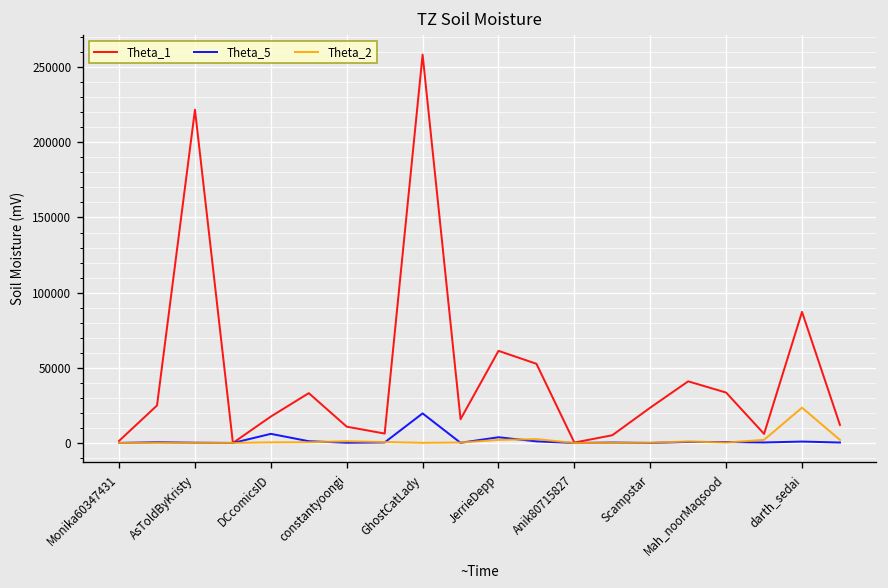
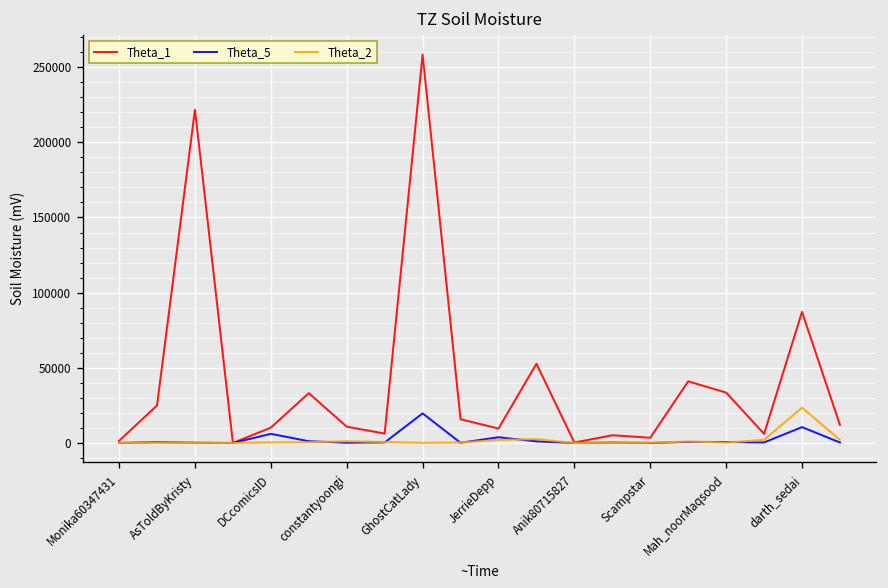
  {
    "Theta_1": {
      "AsToldByKristy": 222000,
-     "DCcomicsID": 18000,
+     "DCcomicsID": 10000,
      "constantyoongi": 11000,
      "GhostCatLady": 258000,
-     "JerrieDepp": 61000,
-     "Scampstar": 23000,
+     "JerrieDepp": 10000,
+     "Scampstar": 3000,
      "Mah_noorMaqsood": 34000,
      "darth_sedai": 87000
    },
    "Theta_5": {
      "DCcomicsID": 6000,
      "GhostCatLady": 20000,
-     "darth_sedai": 1000
+     "darth_sedai": 11000
    },
    "Theta_2": {
      "DCcomicsID": 0,
      "GhostCatLady": 0,
      "darth_sedai": 23000
    }
  }
